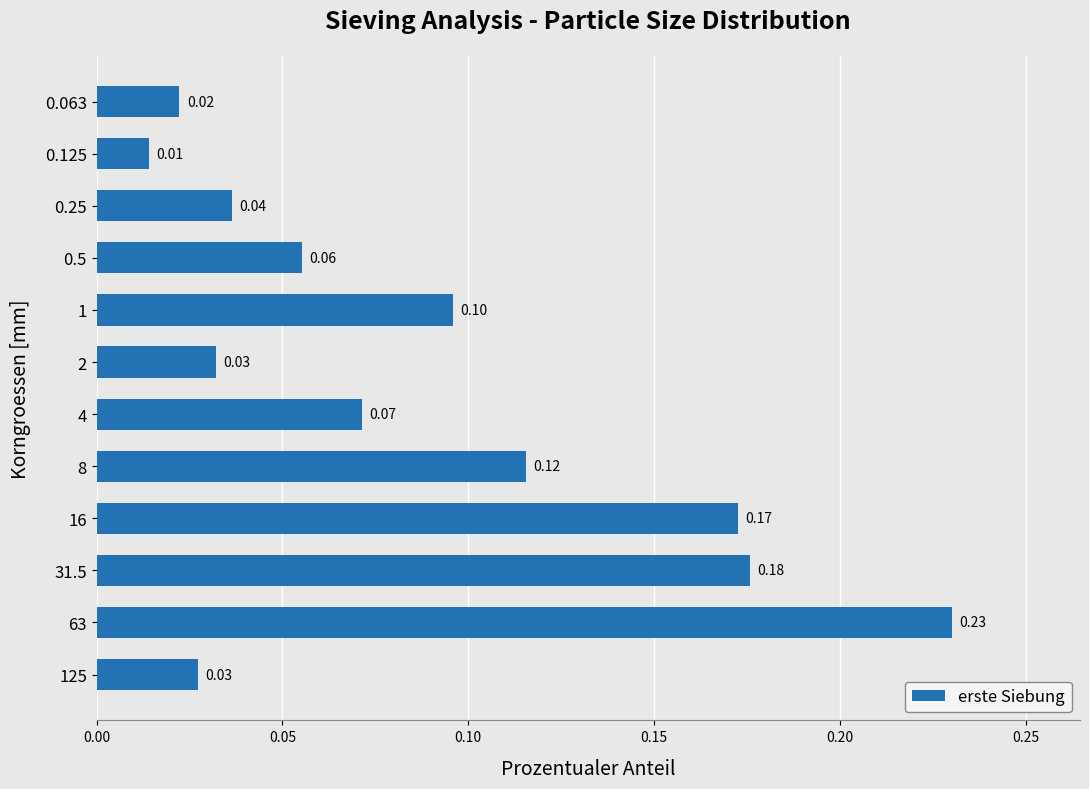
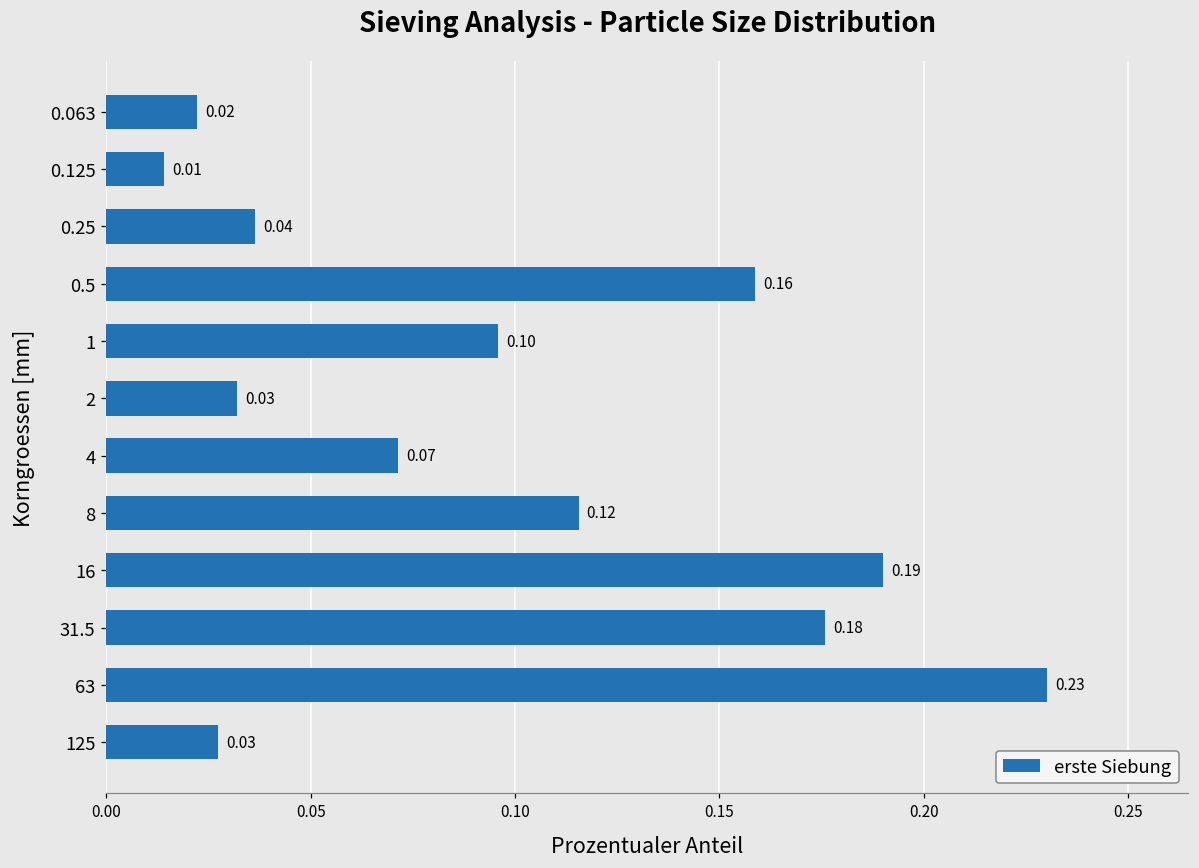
  {
    "0.063": 0.02,
    "0.125": 0.01,
    "0.25": 0.04,
-   "0.5": 0.06,
+   "0.5": 0.16,
    "1": 0.10,
    "2": 0.03,
    "4": 0.07,
    "8": 0.12,
-   "16": 0.17,
+   "16": 0.19,
    "31.5": 0.18,
    "63": 0.23,
    "125": 0.03
  }
